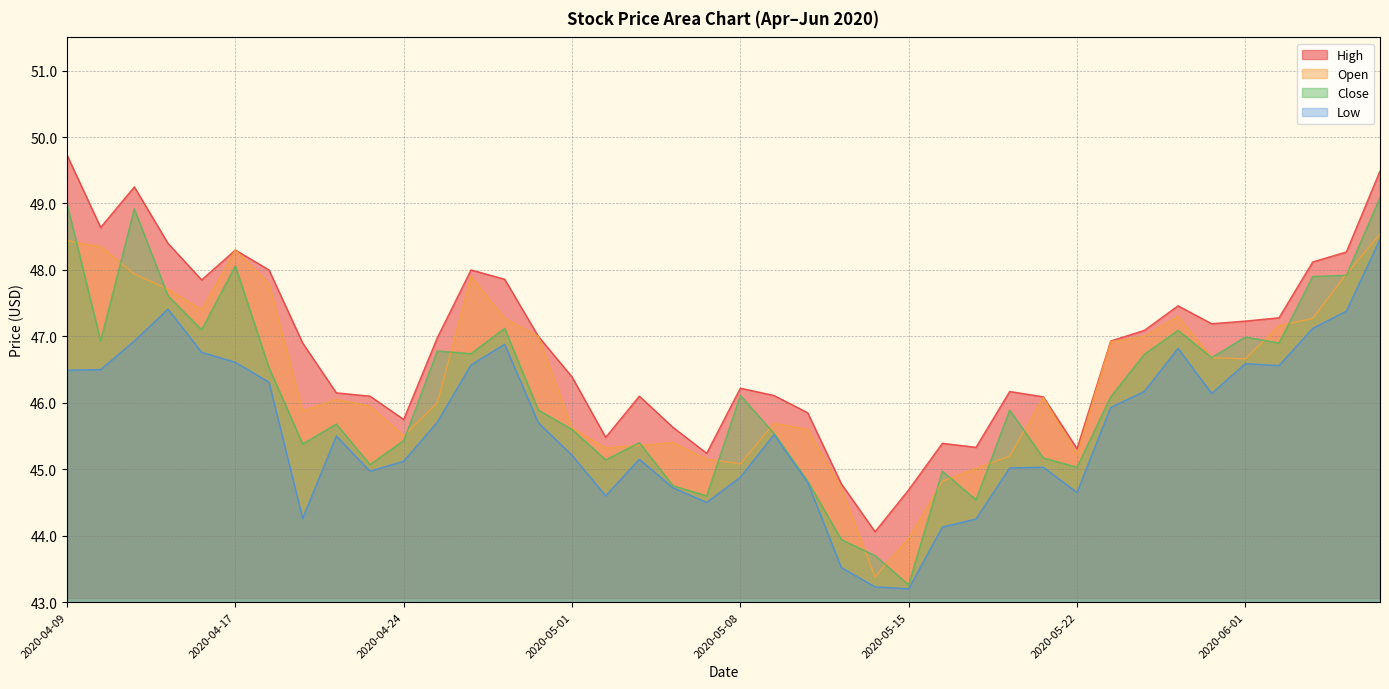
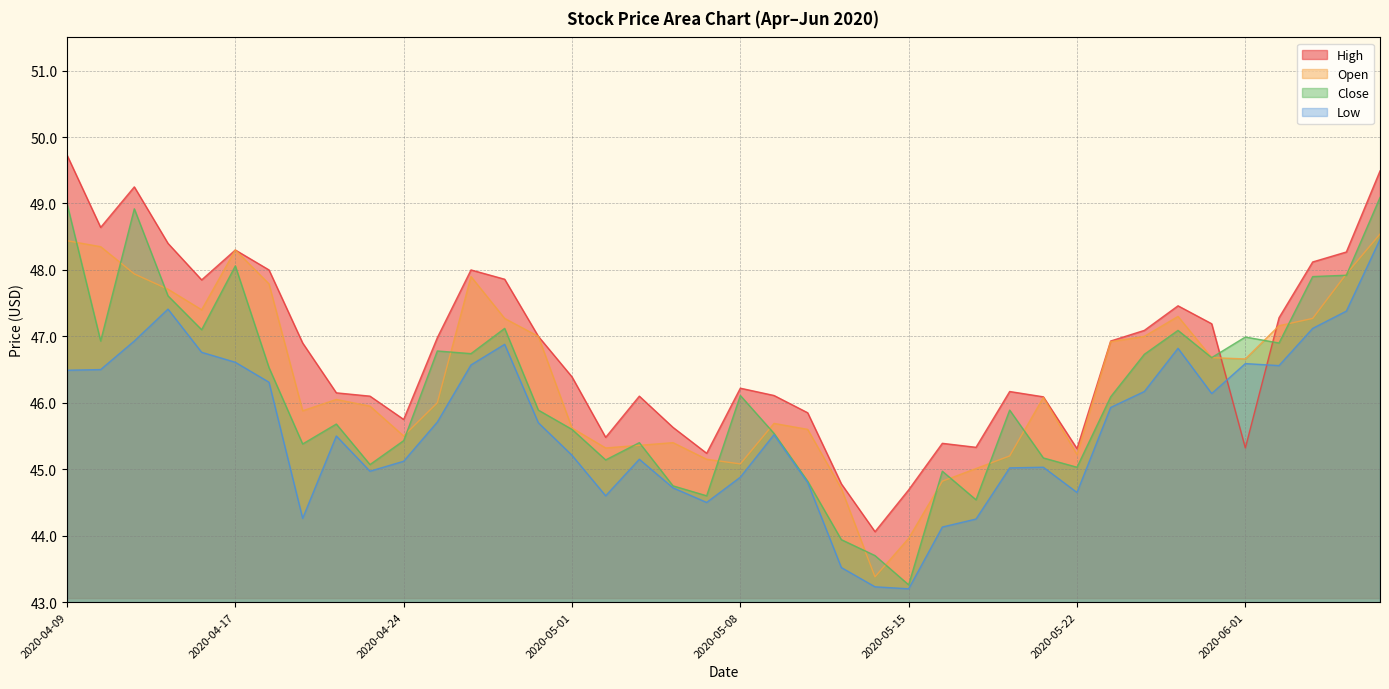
  {
    "High": {
      "2020-04-09": 49.7,
      "2020-04-24": 45.8,
      "2020-05-01": 46.4,
      "2020-05-08": 46.2,
      "2020-05-15": 44.7,
      "2020-05-22": 45.3,
-     "2020-06-01": 47.2
+     "2020-06-01": 45.3
    },
    "Open": {
      "2020-04-09": 48.4,
      "2020-04-24": 45.5,
      "2020-05-08": 45.1,
      "2020-05-15": 44.0,
      "2020-05-22": 45.2,
      "2020-06-01": 46.7
    },
    "Close": {
      "2020-04-09": 49.0,
      "2020-04-17": 48.1,
      "2020-04-24": 45.4,
      "2020-05-08": 46.1,
      "2020-05-15": 43.3,
      "2020-05-22": 45.0,
      "2020-06-01": 47.0
    },
    "Low": {
      "2020-04-09": 46.5,
      "2020-04-17": 46.6,
      "2020-04-24": 45.1,
      "2020-05-01": 45.2,
      "2020-05-08": 44.9,
      "2020-05-15": 43.2,
      "2020-05-22": 44.7,
      "2020-06-01": 46.6
    }
  }
